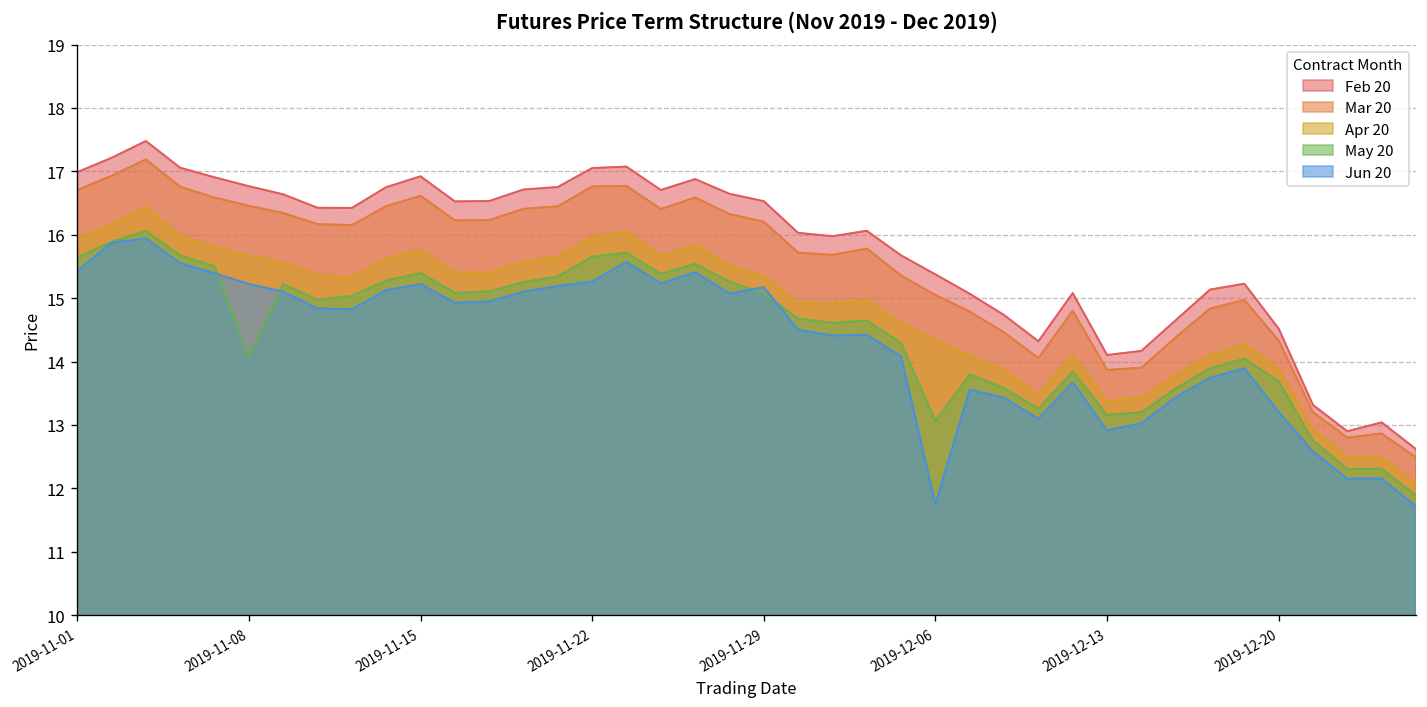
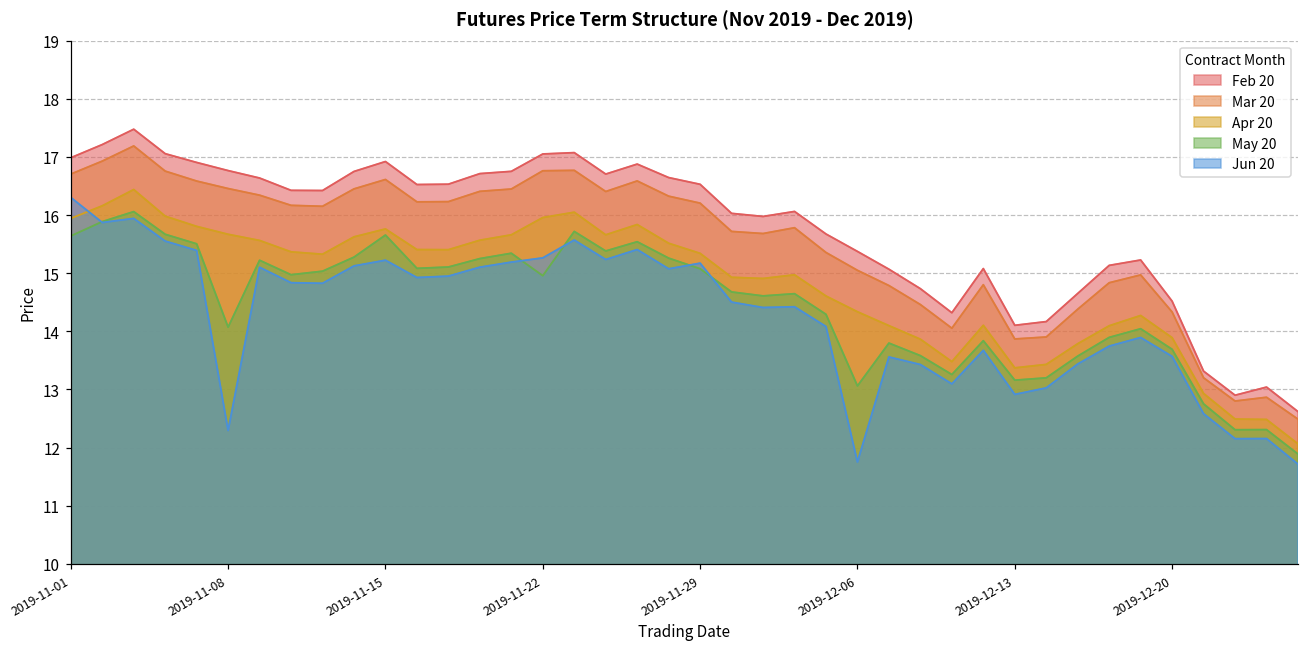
  {
    "May 20": {
      "2019-11-01": 15.6,
      "2019-11-08": 14.1,
-     "2019-11-15": 15.4,
-     "2019-11-22": 15.7,
+     "2019-11-15": 15.7,
+     "2019-11-22": 15.0,
      "2019-11-29": 15.1,
      "2019-12-06": 13.1,
      "2019-12-13": 13.2,
      "2019-12-20": 13.7
    },
    "Jun 20": {
-     "2019-11-01": 15.4,
-     "2019-11-08": 15.2,
+     "2019-11-01": 16.3,
+     "2019-11-08": 12.3,
      "2019-11-15": 15.2,
      "2019-11-22": 15.3,
      "2019-11-29": 15.2,
      "2019-12-06": 11.8,
      "2019-12-13": 12.9,
-     "2019-12-20": 13.2
+     "2019-12-20": 13.6
    }
  }
